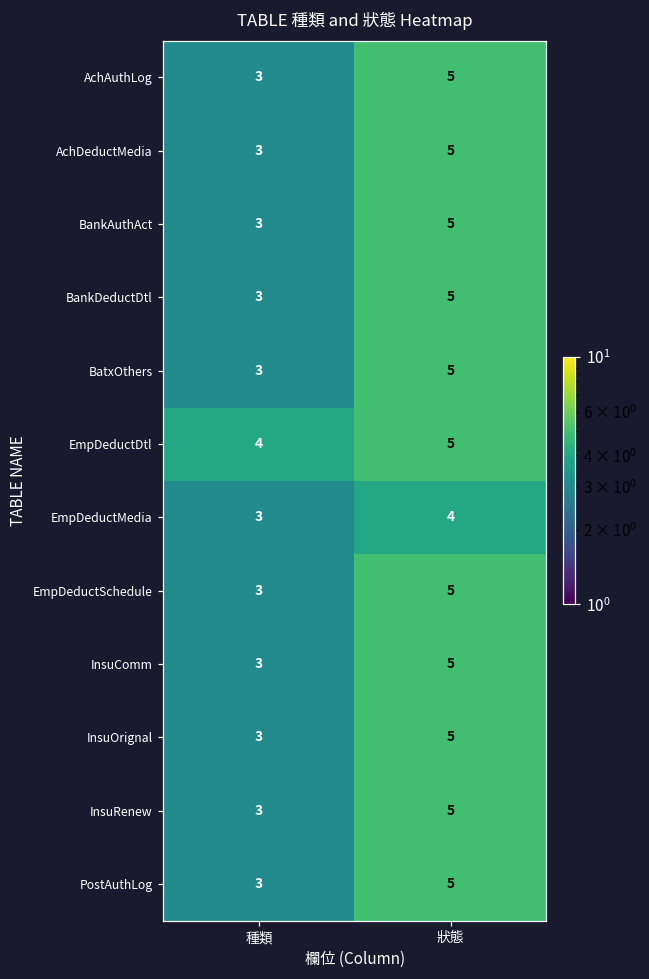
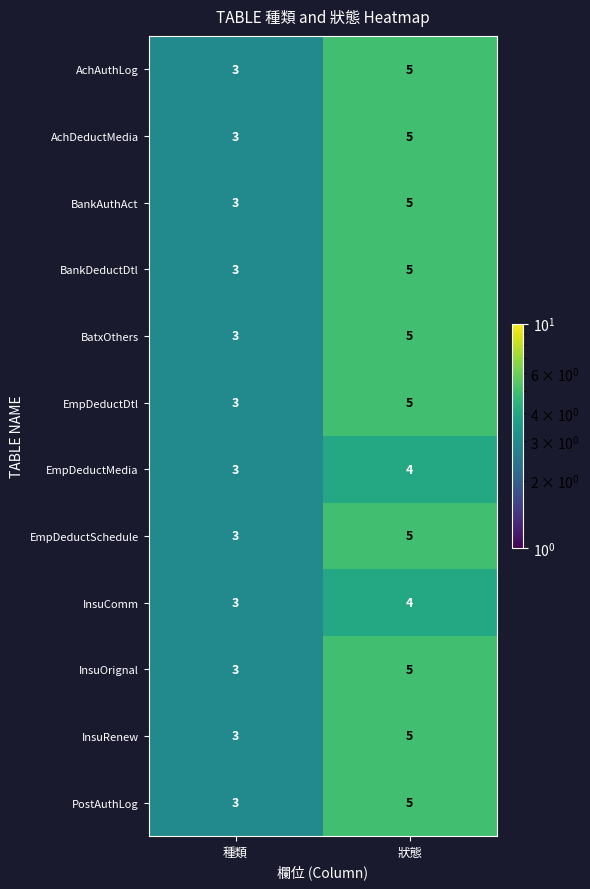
  {
    "AchAuthLog": {
      "種類": 3,
      "狀態": 5
    },
    "AchDeductMedia": {
      "種類": 3,
      "狀態": 5
    },
    "BankAuthAct": {
      "種類": 3,
      "狀態": 5
    },
    "BankDeductDtl": {
      "種類": 3,
      "狀態": 5
    },
    "BatxOthers": {
      "種類": 3,
      "狀態": 5
    },
    "EmpDeductDtl": {
-     "種類": 4,
+     "種類": 3,
      "狀態": 5
    },
    "EmpDeductMedia": {
      "種類": 3,
      "狀態": 4
    },
    "EmpDeductSchedule": {
      "種類": 3,
      "狀態": 5
    },
    "InsuComm": {
      "種類": 3,
-     "狀態": 5
+     "狀態": 4
    },
    "InsuOrignal": {
      "種類": 3,
      "狀態": 5
    },
    "InsuRenew": {
      "種類": 3,
      "狀態": 5
    },
    "PostAuthLog": {
      "種類": 3,
      "狀態": 5
    }
  }
